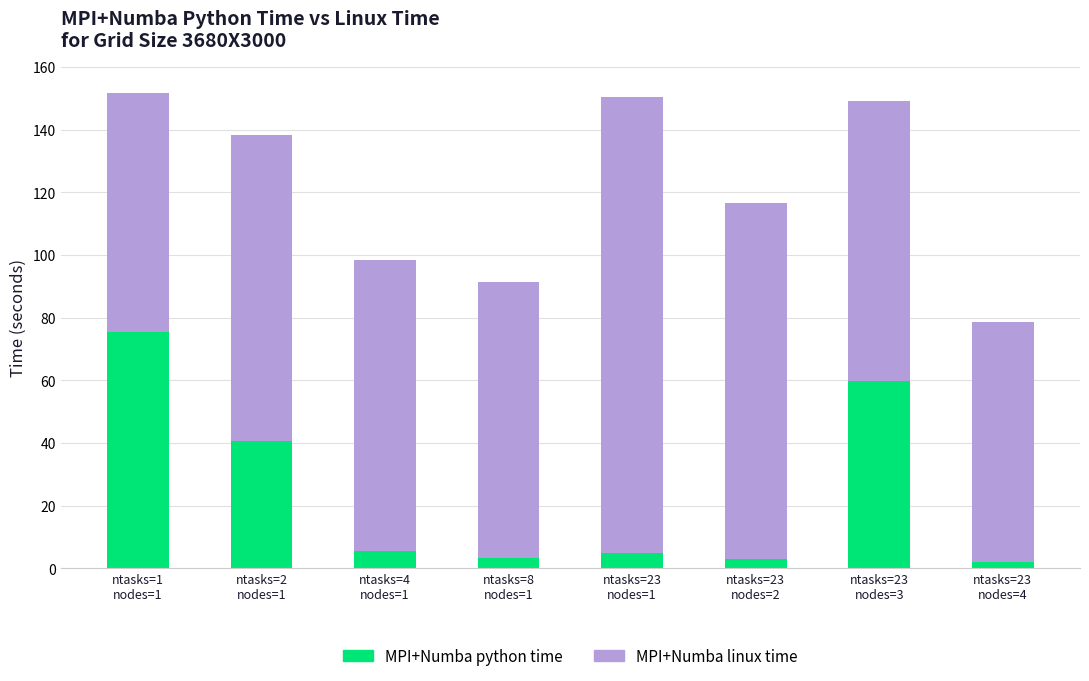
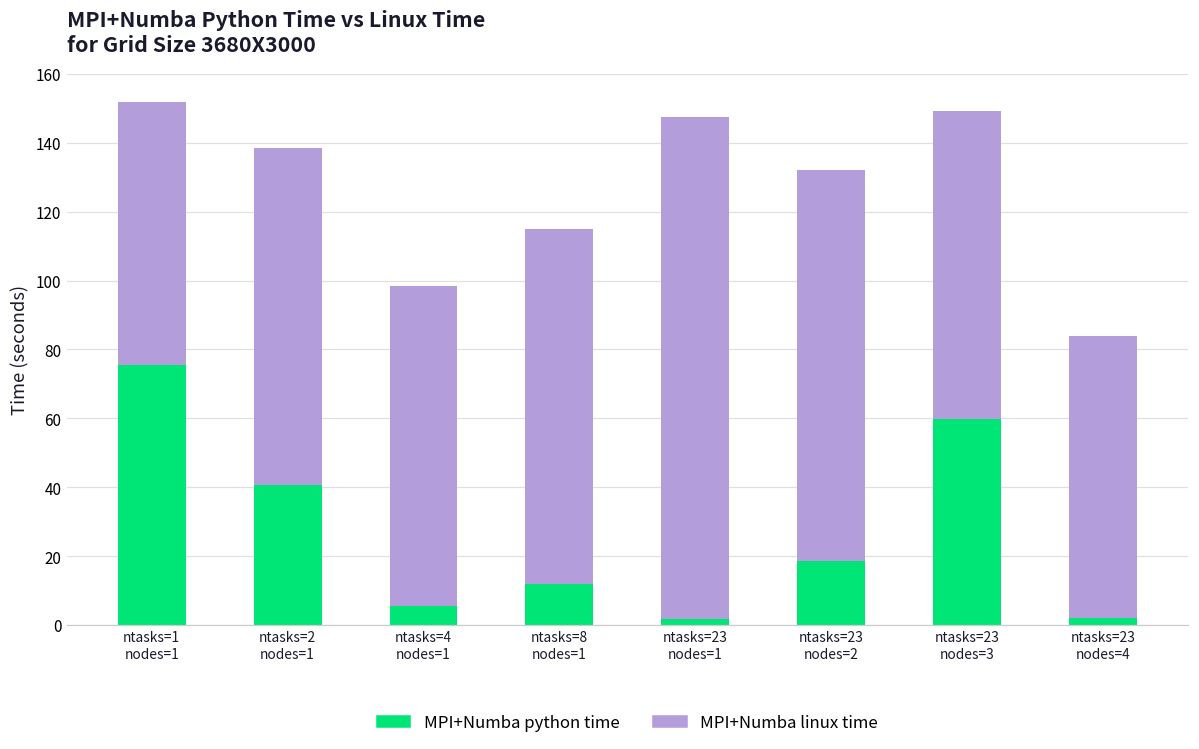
  {
    "MPI+Numba python time": {
      "ntasks=1 nodes=1": 75,
      "ntasks=2 nodes=1": 41,
      "ntasks=4 nodes=1": 5,
-     "ntasks=8 nodes=1": 3,
-     "ntasks=23 nodes=1": 5,
-     "ntasks=23 nodes=2": 3,
+     "ntasks=8 nodes=1": 12,
+     "ntasks=23 nodes=1": 2,
+     "ntasks=23 nodes=2": 19,
      "ntasks=23 nodes=3": 60,
      "ntasks=23 nodes=4": 2
    },
    "MPI+Numba linux time": {
      "ntasks=1 nodes=1": 76,
      "ntasks=2 nodes=1": 98,
      "ntasks=4 nodes=1": 93,
-     "ntasks=8 nodes=1": 88,
+     "ntasks=8 nodes=1": 103,
      "ntasks=23 nodes=1": 146,
      "ntasks=23 nodes=2": 113,
      "ntasks=23 nodes=3": 89,
-     "ntasks=23 nodes=4": 77
+     "ntasks=23 nodes=4": 82
    }
  }
